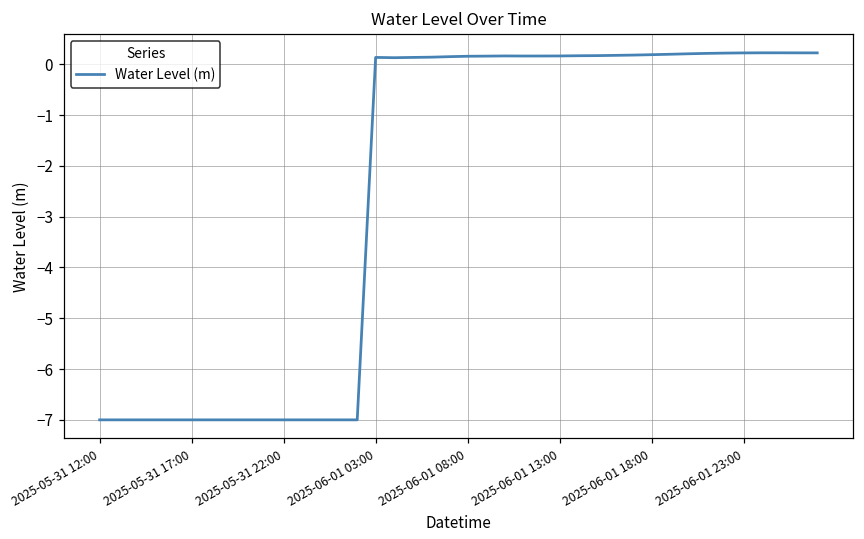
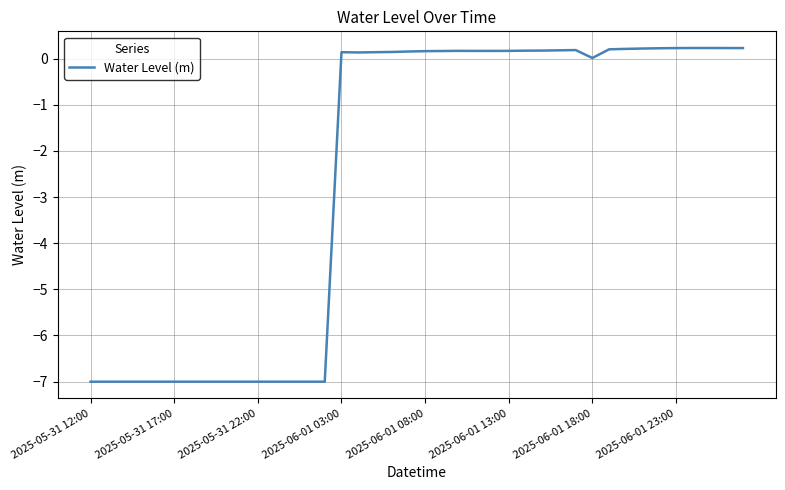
  {
    "2025-05-31 12:00": -7.0,
    "2025-05-31 17:00": -7.0,
    "2025-05-31 22:00": -7.0,
    "2025-06-01 03:00": 0.1,
    "2025-06-01 08:00": 0.2,
    "2025-06-01 13:00": 0.2,
-   "2025-06-01 18:00": 0.2,
+   "2025-06-01 18:00": 0.0,
    "2025-06-01 23:00": 0.2
  }
